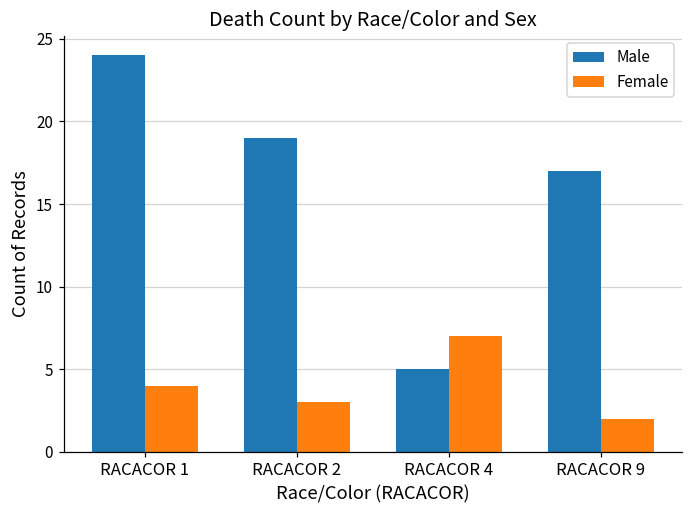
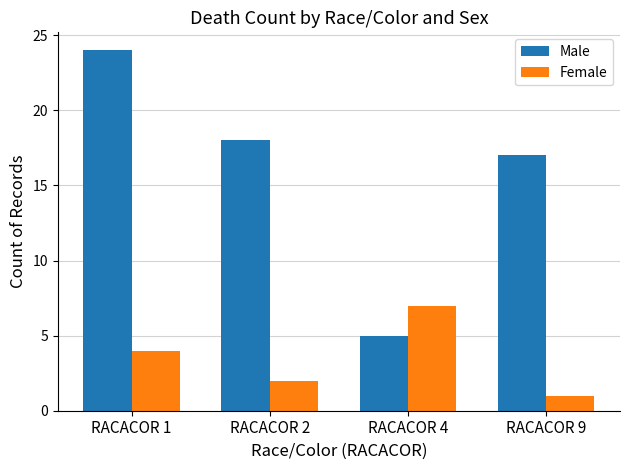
  {
    "Male": {
      "RACACOR 1": 24,
-     "RACACOR 2": 19,
+     "RACACOR 2": 18,
      "RACACOR 4": 5,
      "RACACOR 9": 17
    },
    "Female": {
      "RACACOR 1": 4,
-     "RACACOR 2": 3,
+     "RACACOR 2": 2,
      "RACACOR 4": 7,
-     "RACACOR 9": 2
+     "RACACOR 9": 1
    }
  }
